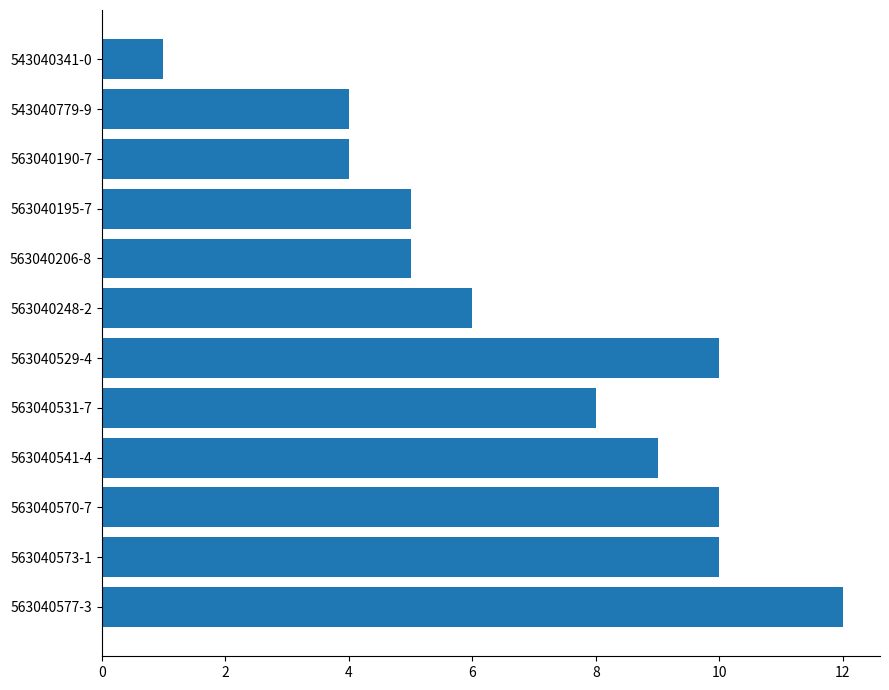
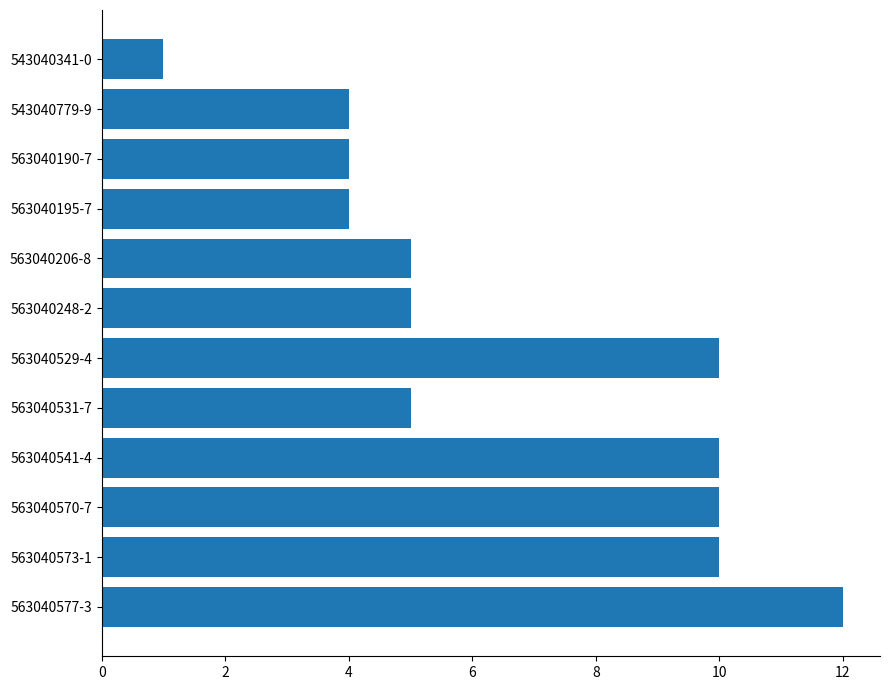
  {
    "543040341-0": 1,
    "543040779-9": 4,
    "563040190-7": 4,
-   "563040195-7": 5,
+   "563040195-7": 4,
    "563040206-8": 5,
-   "563040248-2": 6,
+   "563040248-2": 5,
    "563040529-4": 10,
-   "563040531-7": 8,
-   "563040541-4": 9,
+   "563040531-7": 5,
+   "563040541-4": 10,
    "563040570-7": 10,
    "563040573-1": 10,
    "563040577-3": 12
  }
